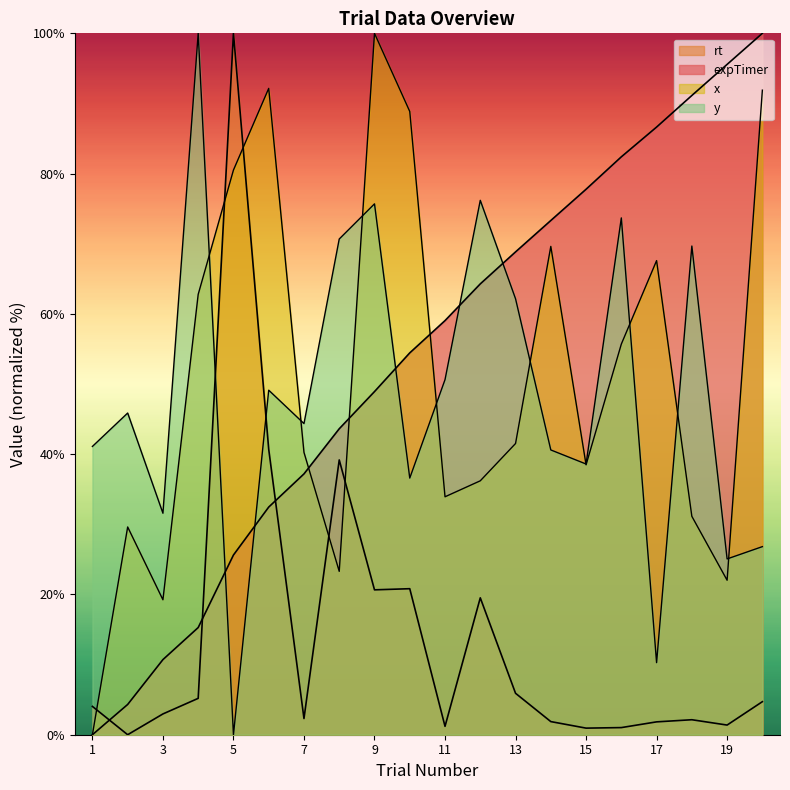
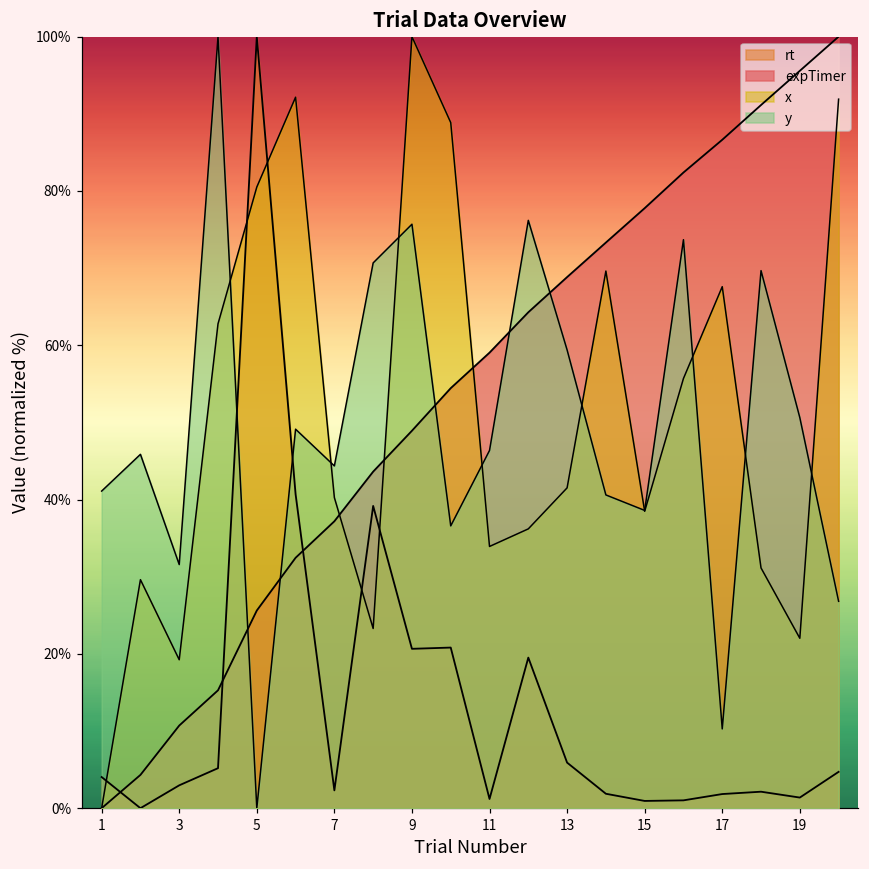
  {
    "y": {
      "1": "41%",
      "3": "32%",
      "5": "0%",
      "7": "44%",
      "9": "76%",
-     "11": "51%",
-     "13": "62%",
+     "11": "46%",
+     "13": "59%",
      "17": "10%",
-     "19": "25%"
+     "19": "51%"
    }
  }
